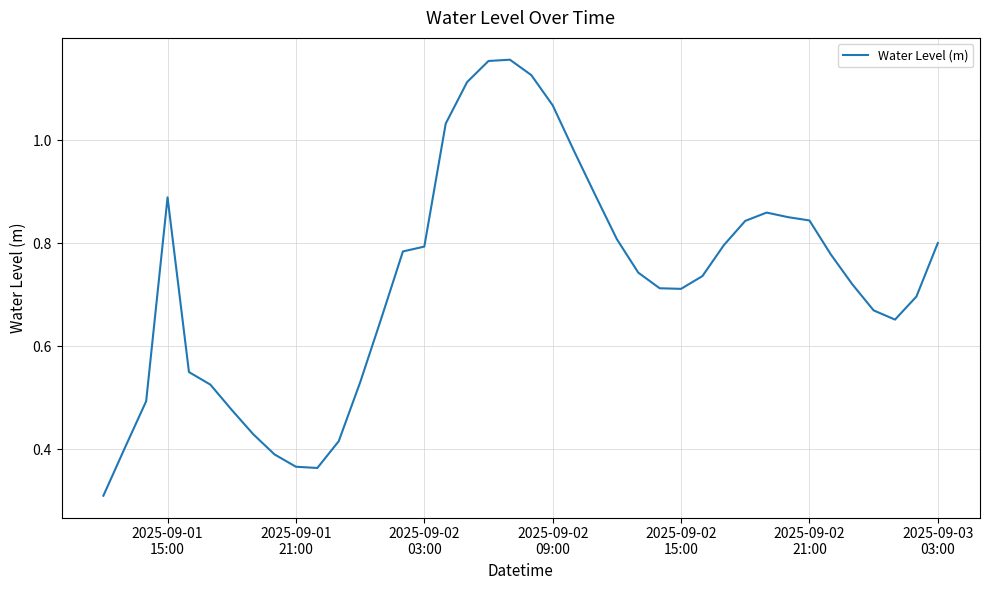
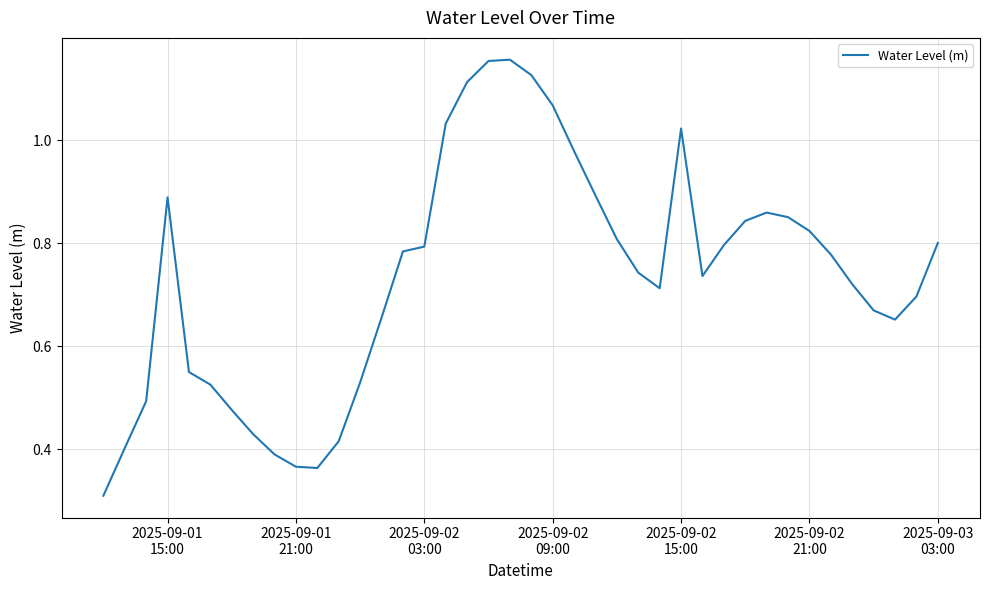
  {
    "2025-09-01 15:00": 0.89,
    "2025-09-01 21:00": 0.37,
    "2025-09-02 03:00": 0.79,
    "2025-09-02 09:00": 1.07,
-   "2025-09-02 15:00": 0.71,
-   "2025-09-02 21:00": 0.84,
+   "2025-09-02 15:00": 1.02,
+   "2025-09-02 21:00": 0.82,
    "2025-09-03 03:00": 0.80
  }
